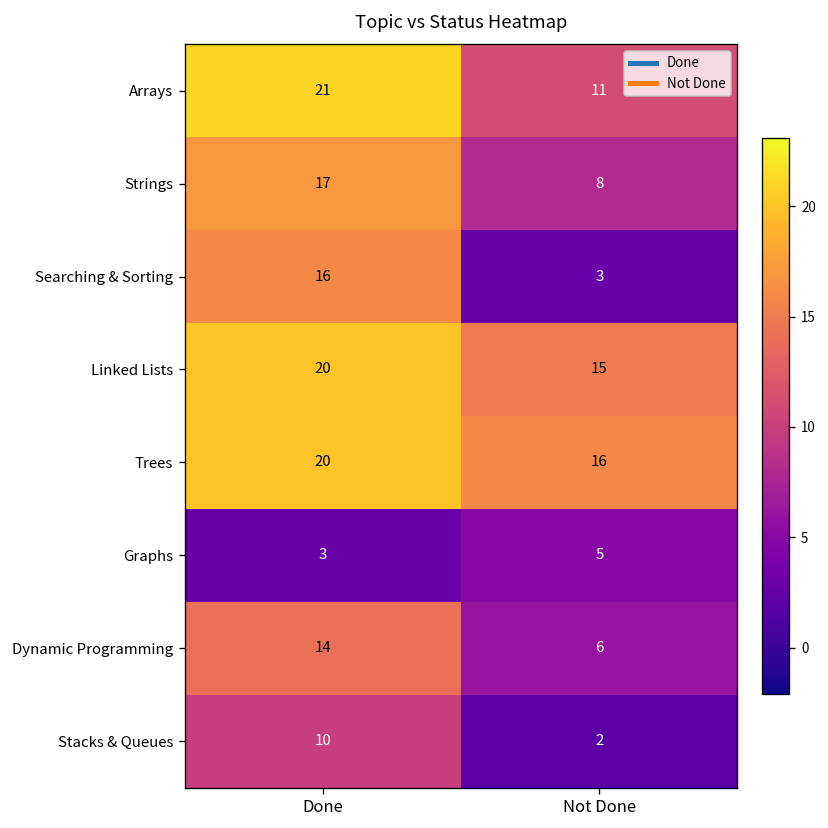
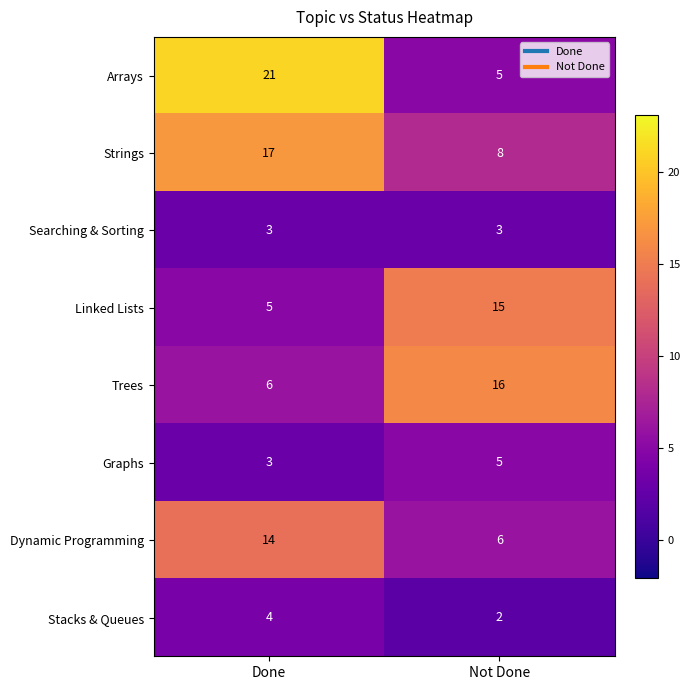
  {
    "Arrays": {
      "Done": 21,
-     "Not Done": 11
+     "Not Done": 5
    },
    "Strings": {
      "Done": 17,
      "Not Done": 8
    },
    "Searching & Sorting": {
-     "Done": 16,
+     "Done": 3,
      "Not Done": 3
    },
    "Linked Lists": {
-     "Done": 20,
+     "Done": 5,
      "Not Done": 15
    },
    "Trees": {
-     "Done": 20,
+     "Done": 6,
      "Not Done": 16
    },
    "Graphs": {
      "Done": 3,
      "Not Done": 5
    },
    "Dynamic Programming": {
      "Done": 14,
      "Not Done": 6
    },
    "Stacks & Queues": {
-     "Done": 10,
+     "Done": 4,
      "Not Done": 2
    }
  }
